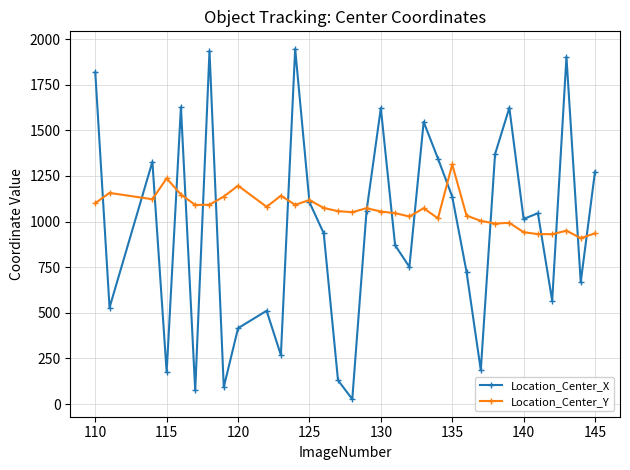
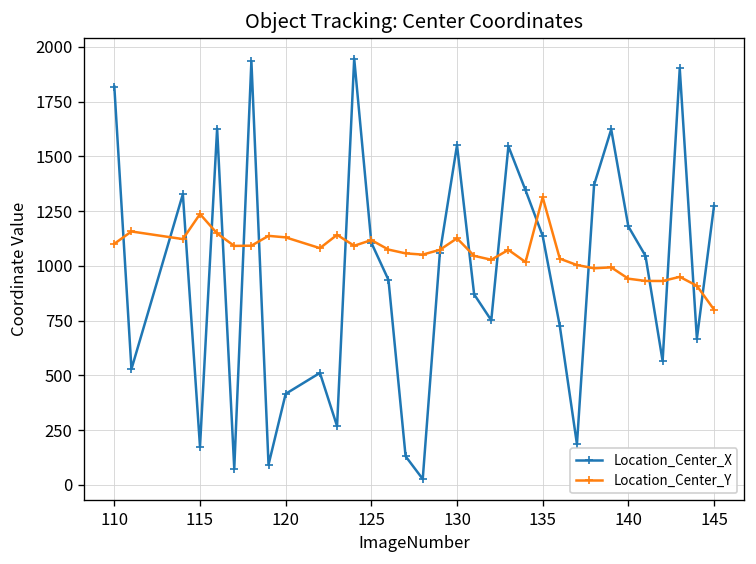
  {
    "Location_Center_X": {
      "110": 1820,
      "115": 170,
      "120": 420,
-     "130": 1620,
+     "130": 1550,
      "135": 1140,
-     "140": 1010,
+     "140": 1180,
      "145": 1270
    },
    "Location_Center_Y": {
      "110": 1100,
      "115": 1240,
-     "120": 1200,
-     "130": 1060,
+     "120": 1130,
+     "130": 1130,
      "135": 1310,
      "140": 940,
-     "145": 940
+     "145": 800
    }
  }
